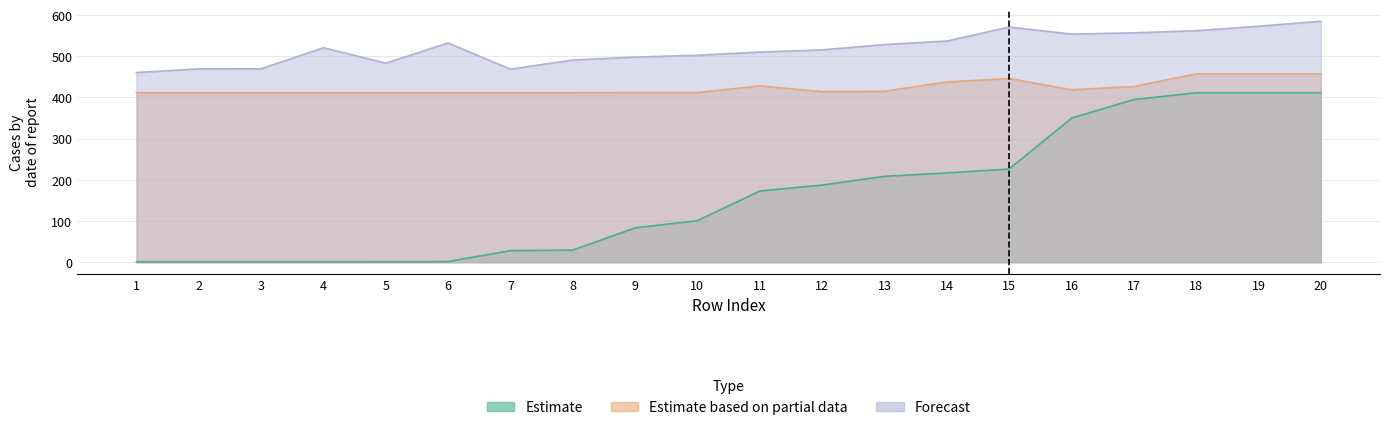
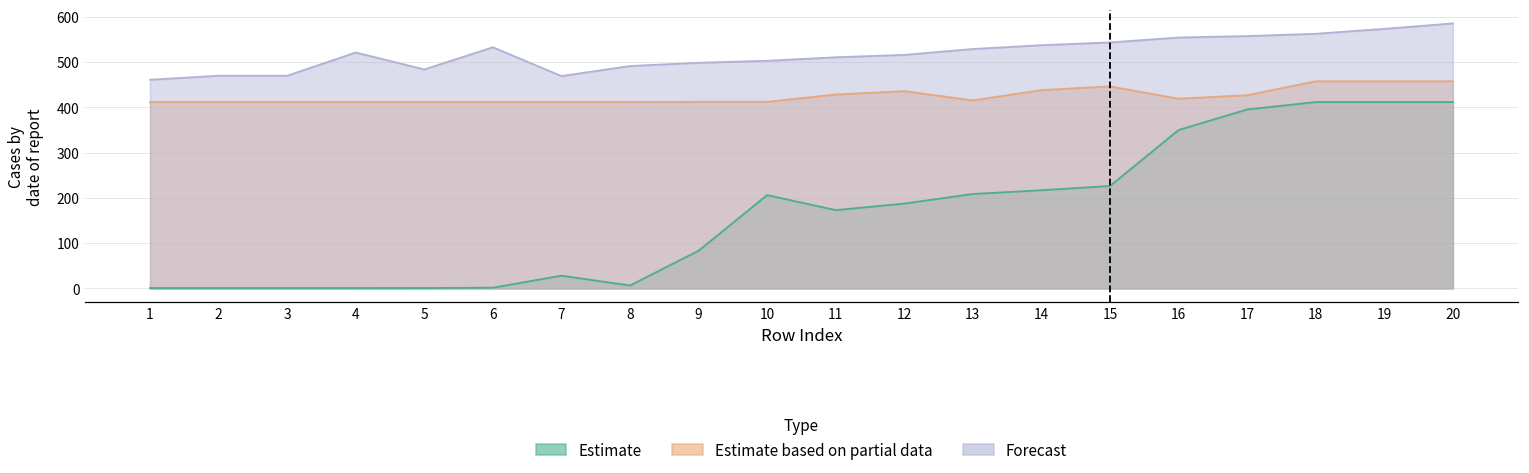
  {
    "Estimate": {
      "1": 0,
      "2": 0,
      "3": 0,
      "4": 0,
      "5": 0,
      "6": 0,
      "7": 30,
-     "8": 30,
+     "8": 10,
      "9": 80,
-     "10": 100,
+     "10": 210,
      "11": 170,
      "12": 190,
      "13": 210,
      "14": 220,
      "15": 230,
      "16": 350,
      "17": 400,
      "18": 410,
      "19": 410,
      "20": 410
    },
    "Estimate based on partial data": {
      "1": 410,
      "2": 410,
      "3": 410,
      "4": 410,
      "5": 410,
      "6": 410,
      "7": 410,
      "8": 410,
      "9": 410,
      "10": 410,
      "11": 430,
-     "12": 410,
+     "12": 440,
      "13": 420,
      "14": 440,
      "15": 450,
      "16": 420,
      "17": 430,
      "18": 460,
      "19": 460,
      "20": 460
    },
    "Forecast": {
      "1": 460,
      "2": 470,
      "3": 470,
      "4": 520,
      "5": 480,
      "6": 530,
      "7": 470,
      "8": 490,
      "9": 500,
      "10": 500,
      "11": 510,
      "12": 520,
      "13": 530,
      "14": 540,
-     "15": 570,
+     "15": 540,
      "16": 550,
      "17": 560,
      "18": 560,
      "19": 570,
      "20": 590
    }
  }
